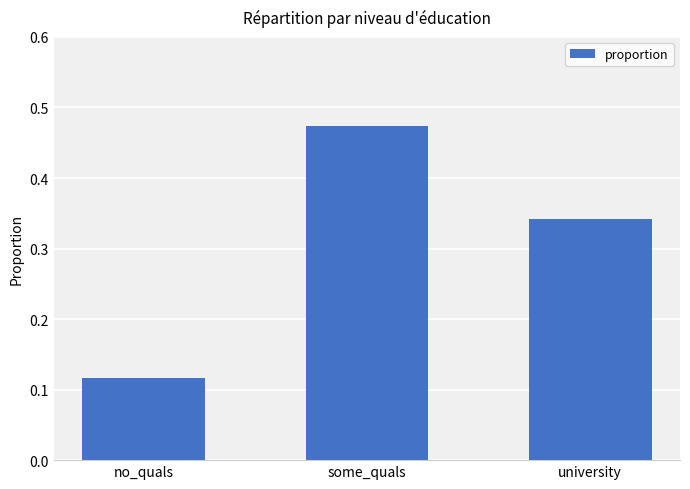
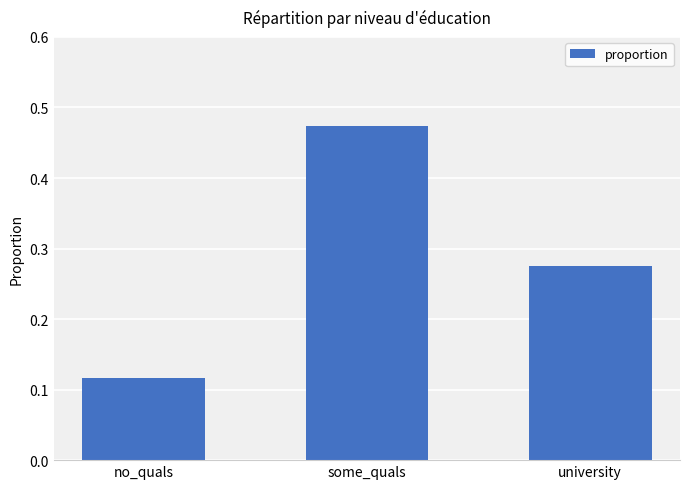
  {
    "no_quals": 0.12,
    "some_quals": 0.47,
-   "university": 0.34
+   "university": 0.27
  }
